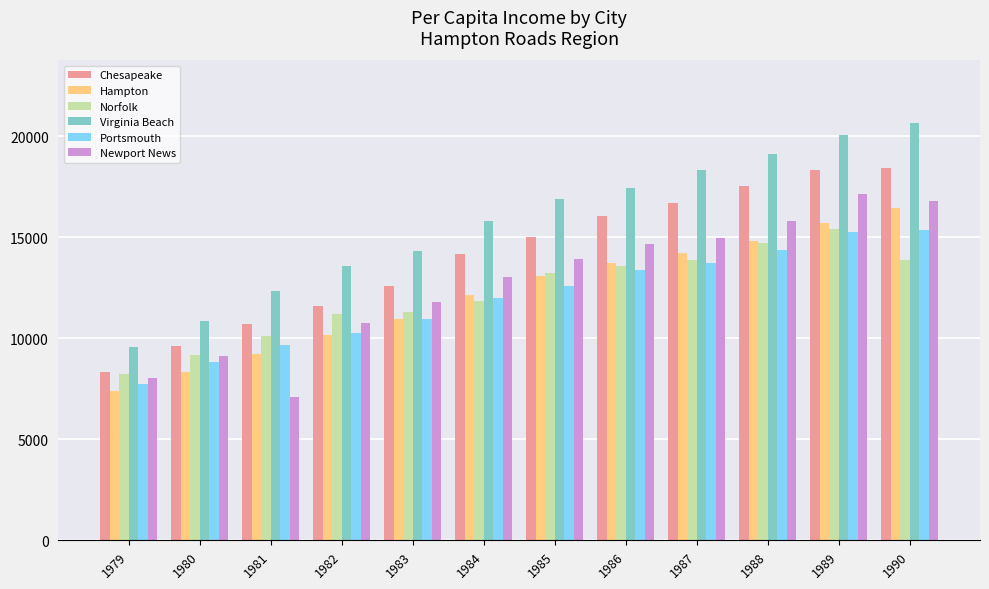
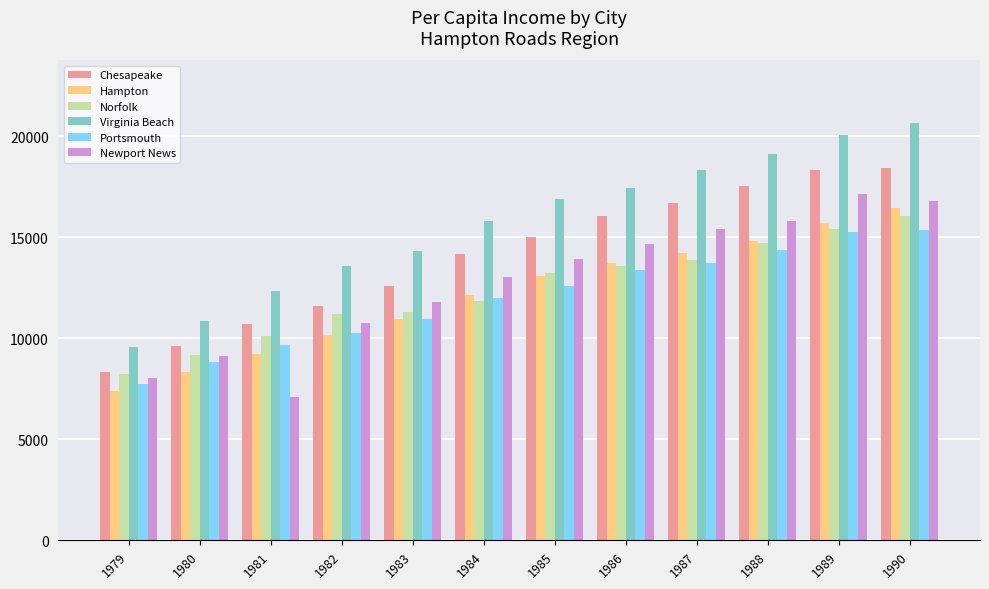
  {
    "Norfolk": {
      "1979": 8200,
      "1980": 9200,
      "1981": 10100,
      "1982": 11200,
      "1983": 11300,
      "1984": 11800,
      "1985": 13200,
      "1986": 13600,
      "1987": 13900,
      "1988": 14700,
      "1989": 15400,
-     "1990": 13900
+     "1990": 16100
    },
    "Newport News": {
      "1979": 8000,
      "1980": 9100,
      "1981": 7100,
      "1982": 10800,
      "1983": 11800,
      "1984": 13000,
      "1985": 13900,
      "1986": 14700,
-     "1987": 14900,
+     "1987": 15400,
      "1988": 15800,
      "1989": 17200,
      "1990": 16800
    }
  }
